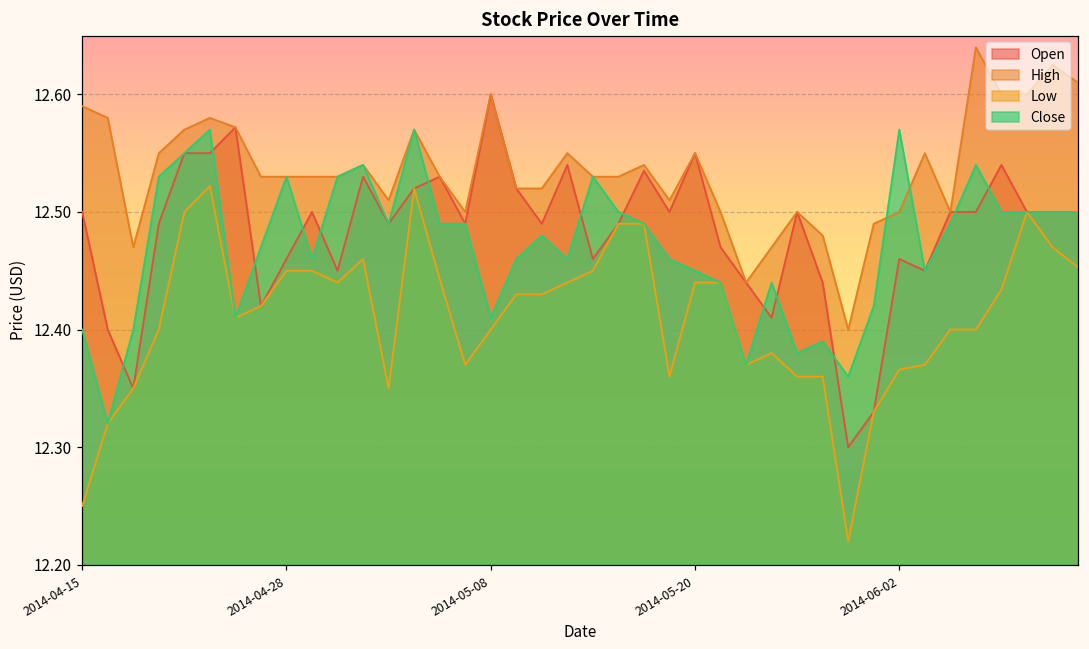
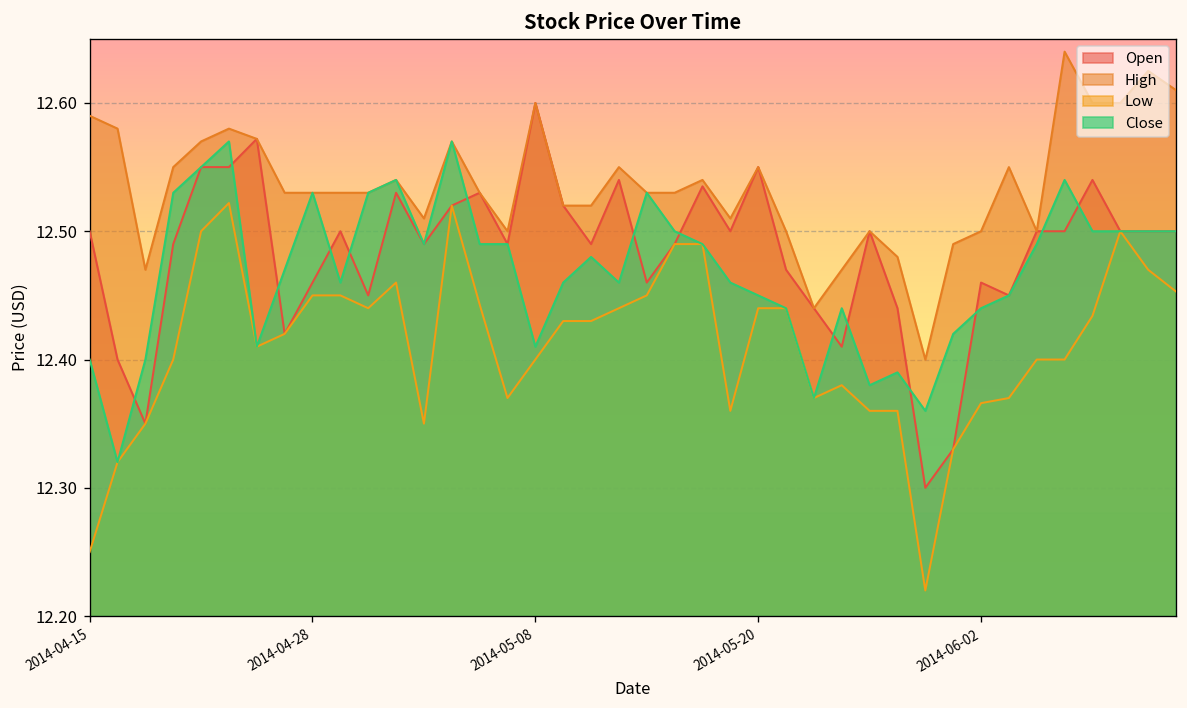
  {
    "Close": {
      "2014-04-15": 12.40,
      "2014-05-08": 12.41,
      "2014-05-20": 12.45,
-     "2014-06-02": 12.57
+     "2014-06-02": 12.44
    }
  }
